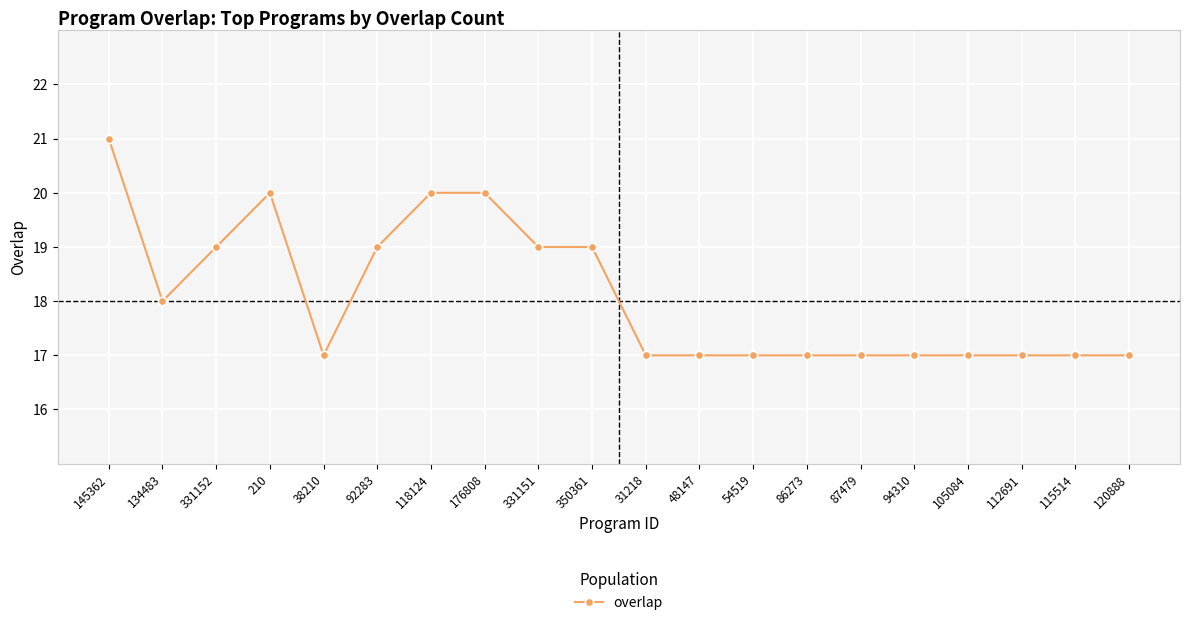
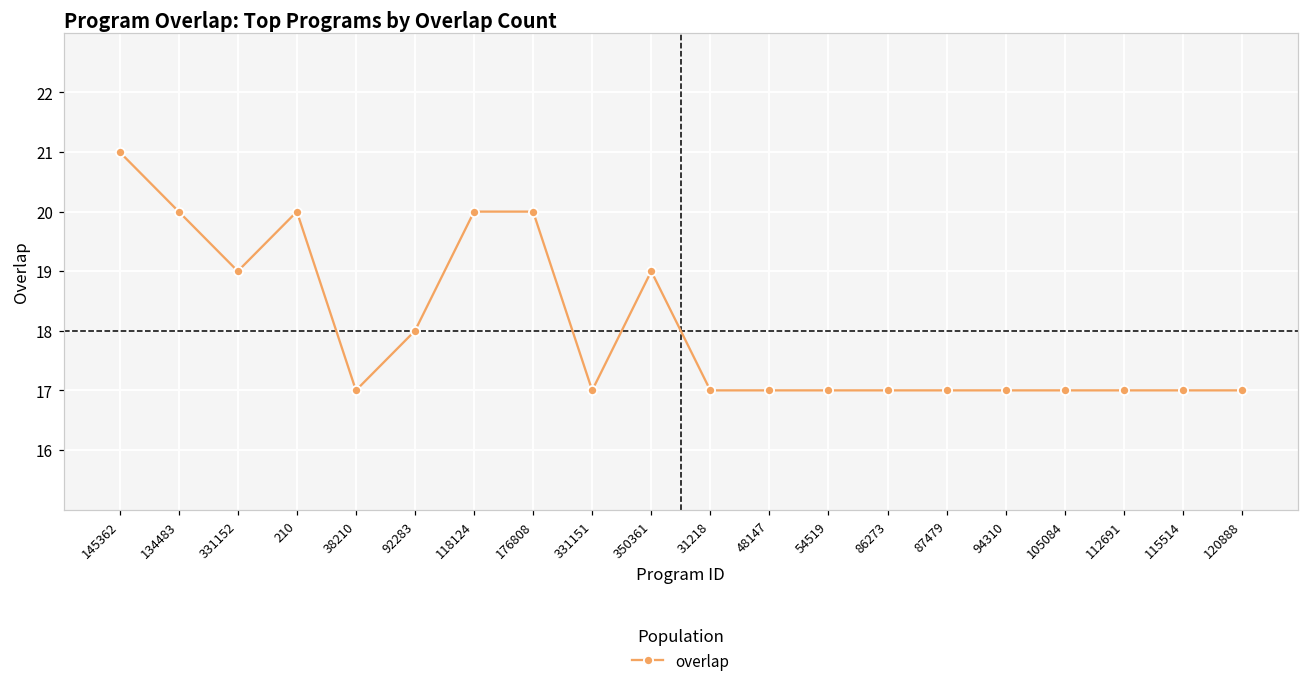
  {
    "145362": 21,
-   "134483": 18,
+   "134483": 20,
    "331152": 19,
    "210": 20,
    "38210": 17,
-   "92283": 19,
+   "92283": 18,
    "118124": 20,
    "176808": 20,
-   "331151": 19,
+   "331151": 17,
    "350361": 19,
    "31218": 17,
    "48147": 17,
    "54519": 17,
    "86273": 17,
    "87479": 17,
    "94310": 17,
    "105084": 17,
    "112691": 17,
    "115514": 17,
    "120888": 17
  }
